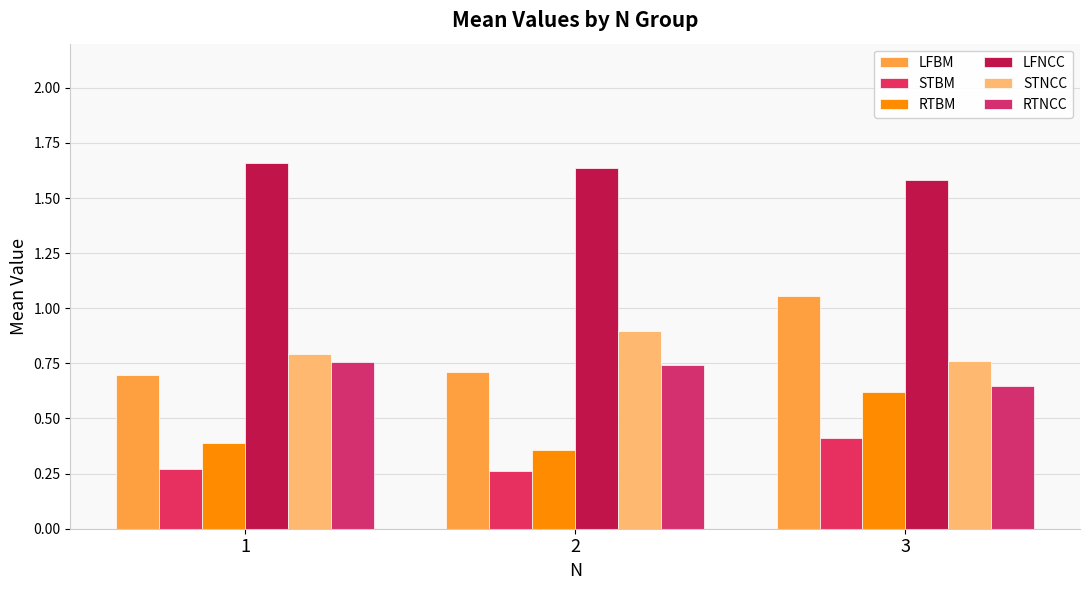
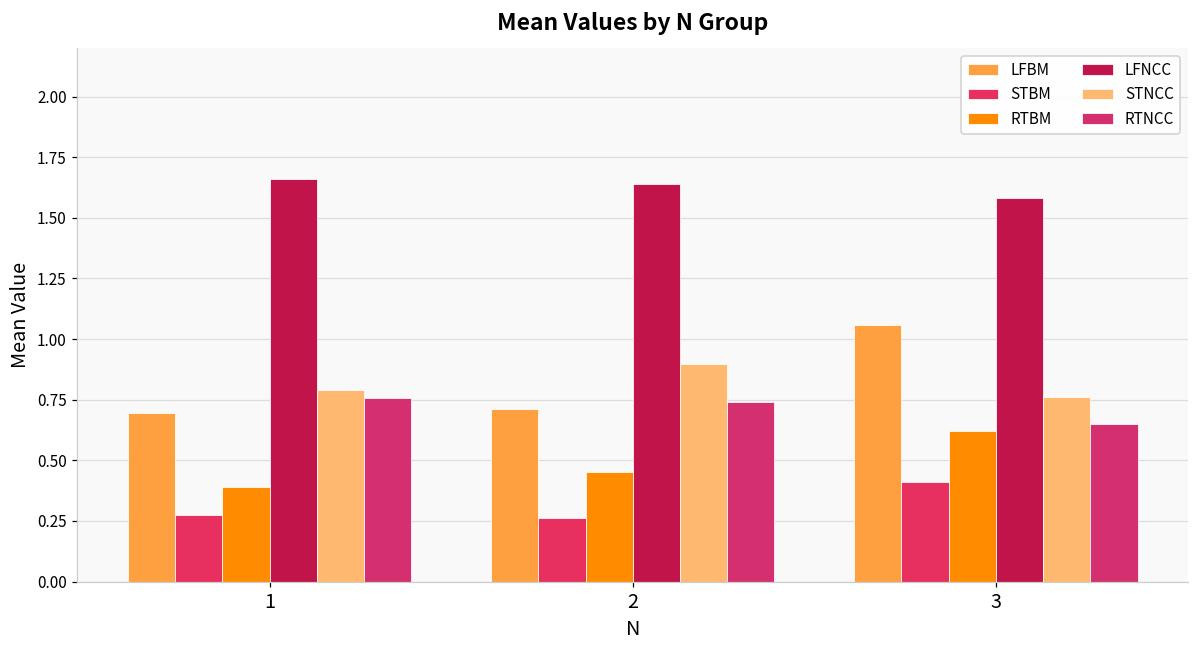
  {
    "RTBM": {
      "1": 0.39,
-     "2": 0.36,
+     "2": 0.45,
      "3": 0.62
    }
  }
